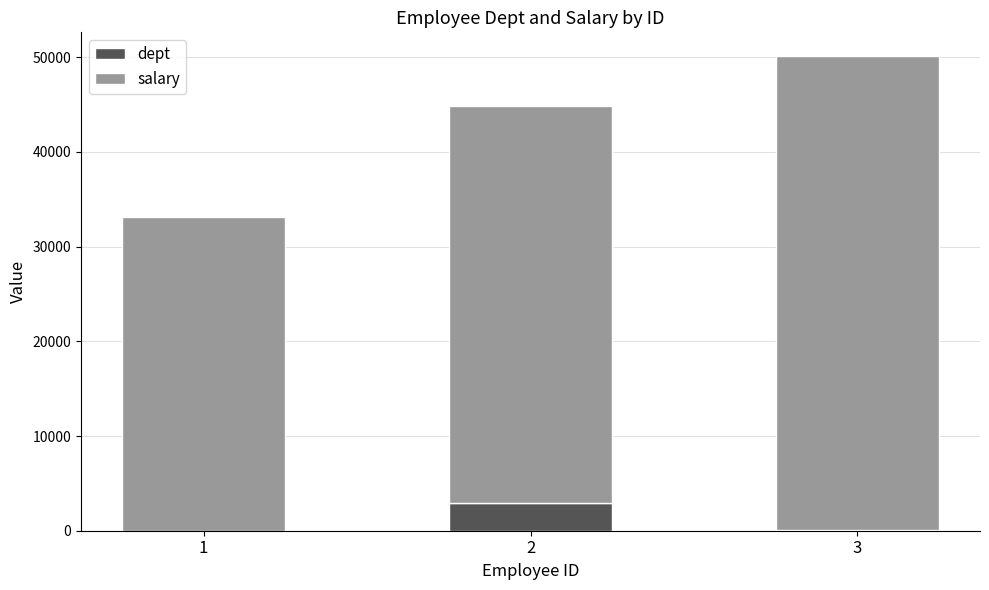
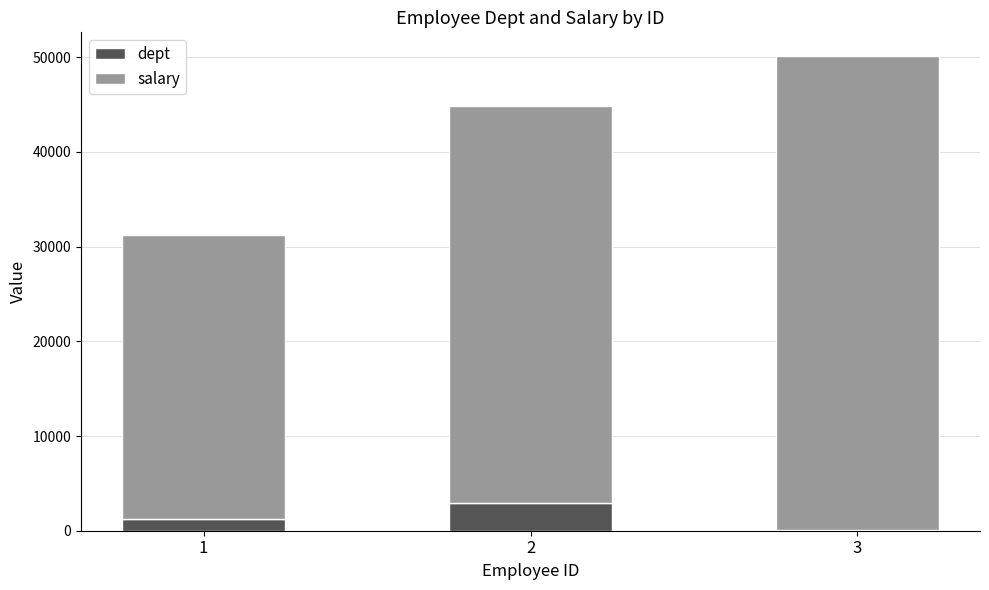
  {
    "dept": {
-     "1": 0,
+     "1": 1000,
      "2": 3000
    },
    "salary": {
-     "1": 33000,
+     "1": 30000,
      "2": 42000,
      "3": 50000
    }
  }
